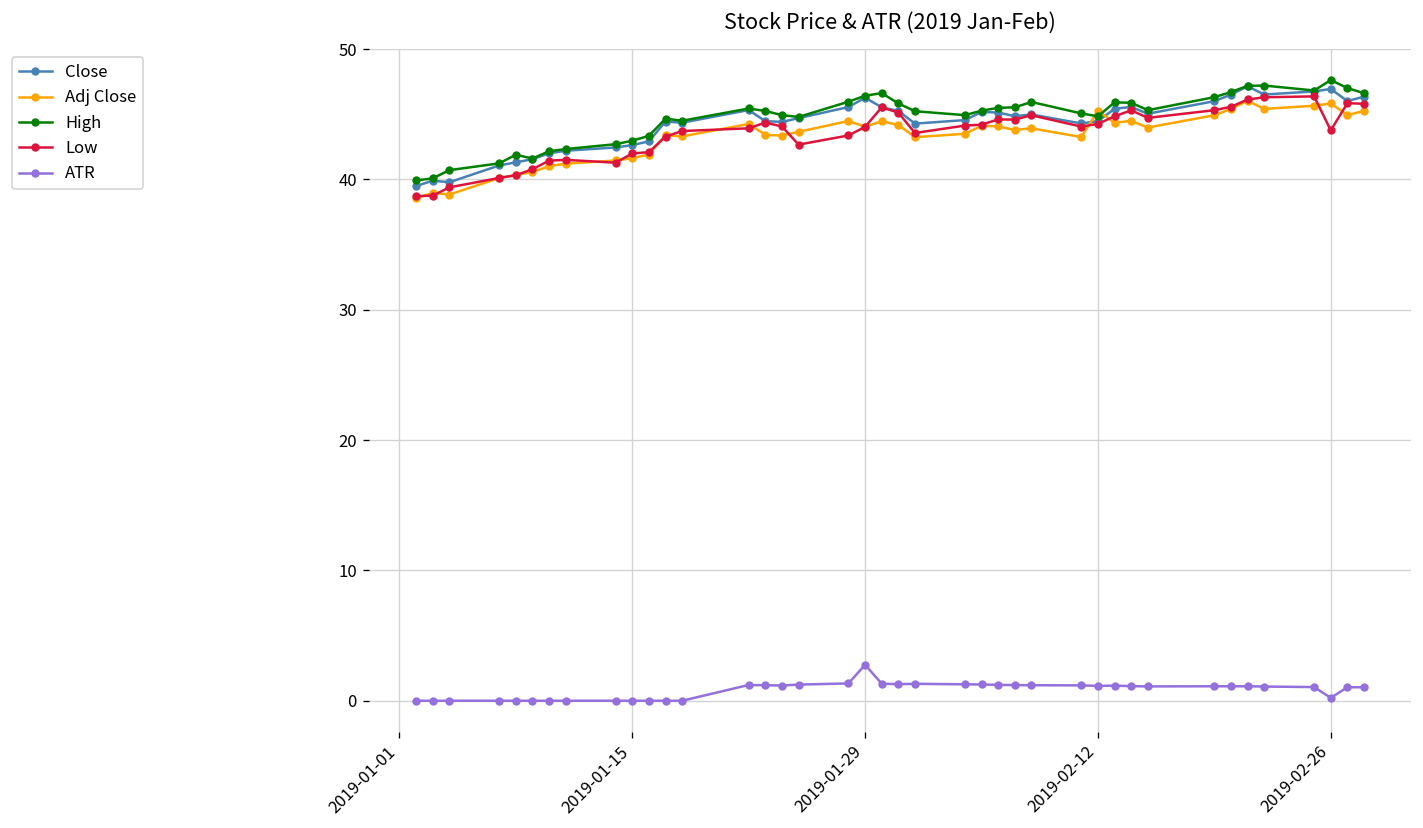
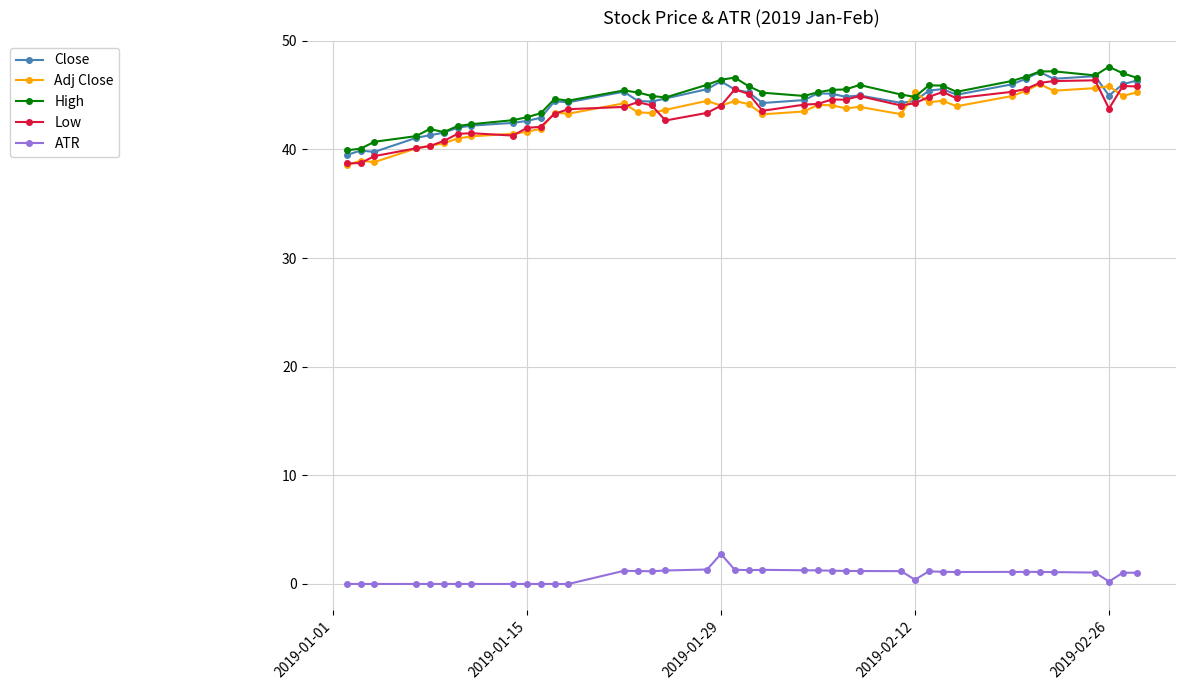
  {
    "Close": {
      "2019-01-15": 42.6,
-     "2019-02-26": 46.9
+     "2019-02-26": 45.0
    },
    "Adj Close": {
      "2019-01-15": 41.6,
      "2019-02-12": 45.3,
      "2019-02-26": 45.8
    },
    "High": {
      "2019-01-15": 43.0,
      "2019-02-12": 44.8,
      "2019-02-26": 47.6
    },
    "Low": {
      "2019-01-15": 42.0,
      "2019-02-26": 43.8
    },
    "ATR": {
      "2019-01-15": 0.0,
      "2019-01-29": 2.8,
-     "2019-02-12": 1.1,
+     "2019-02-12": 0.4,
      "2019-02-26": 0.2
    }
  }
